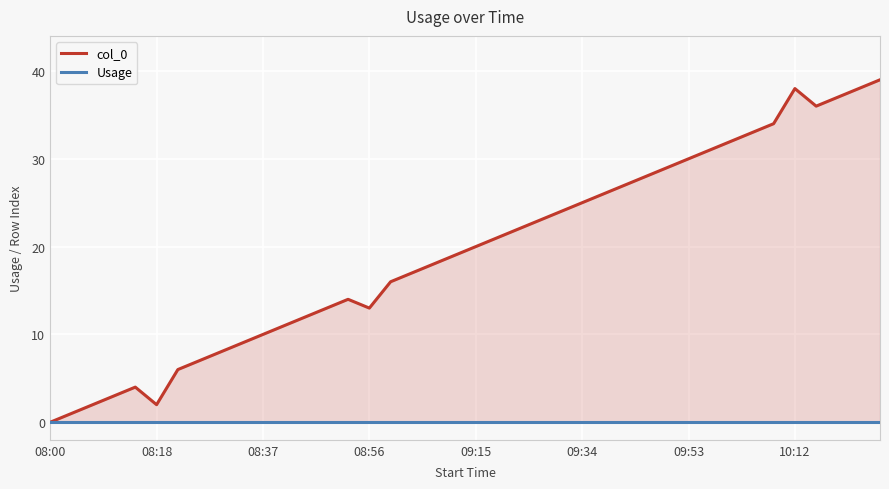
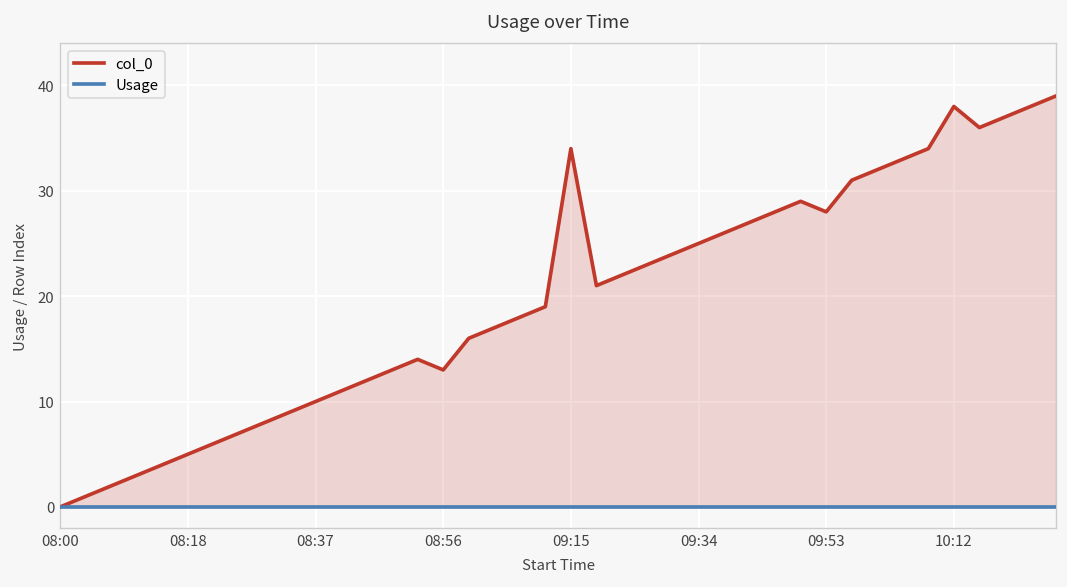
  {
    "col_0": {
-     "08:18": 2,
+     "08:18": 5,
      "08:37": 10,
      "08:56": 13,
-     "09:15": 20,
+     "09:15": 34,
      "09:34": 25,
-     "09:53": 30,
+     "09:53": 28,
      "10:12": 38
    },
    "Usage": {
      "08:18": 0,
      "08:37": 0,
      "08:56": 0,
      "09:15": 0,
      "09:34": 0,
      "09:53": 0,
      "10:12": 0
    }
  }
